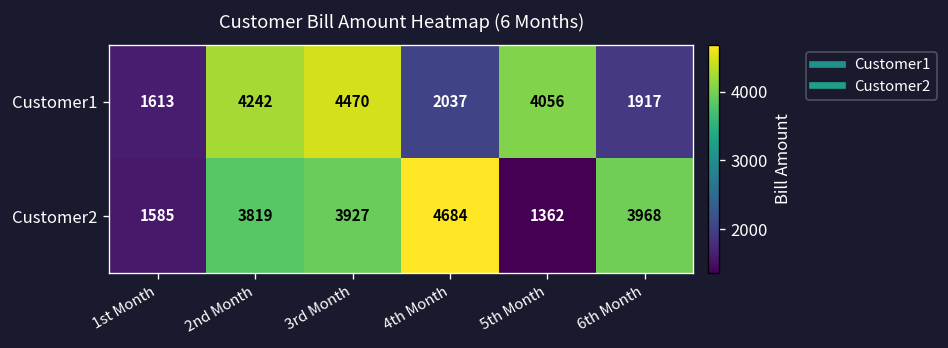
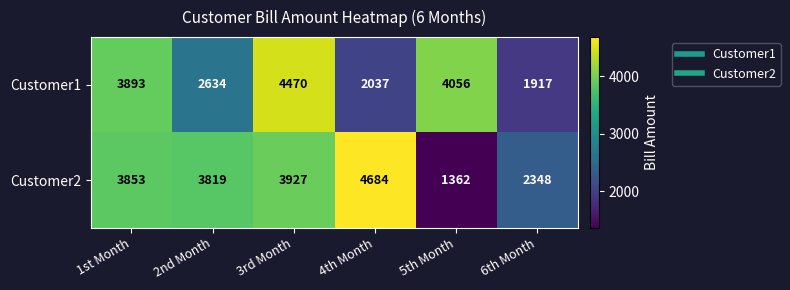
  {
    "Customer1": {
-     "1st Month": 1613,
-     "2nd Month": 4242,
+     "1st Month": 3893,
+     "2nd Month": 2634,
      "3rd Month": 4470,
      "4th Month": 2037,
      "5th Month": 4056,
      "6th Month": 1917
    },
    "Customer2": {
-     "1st Month": 1585,
+     "1st Month": 3853,
      "2nd Month": 3819,
      "3rd Month": 3927,
      "4th Month": 4684,
      "5th Month": 1362,
-     "6th Month": 3968
+     "6th Month": 2348
    }
  }
